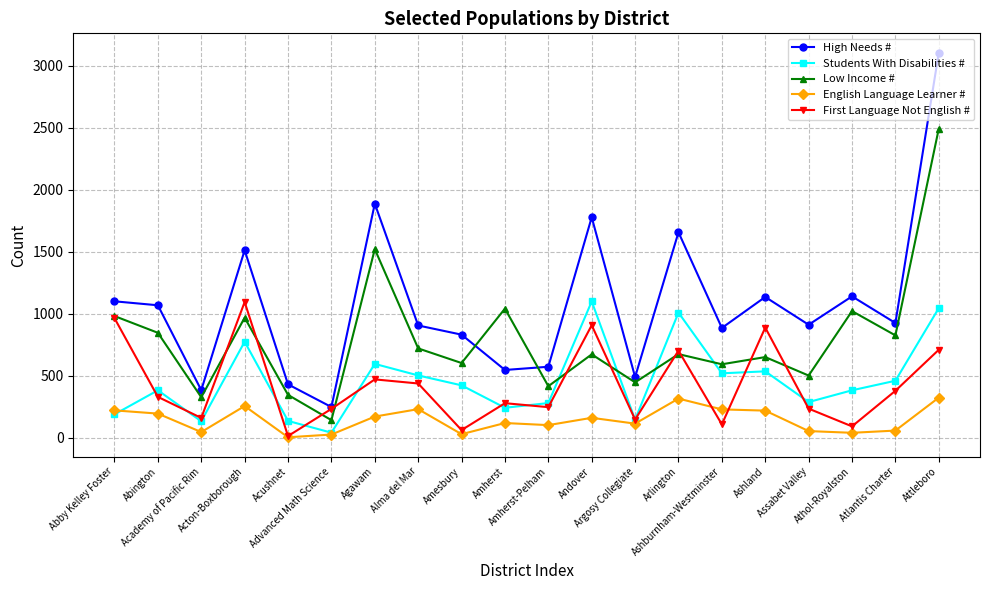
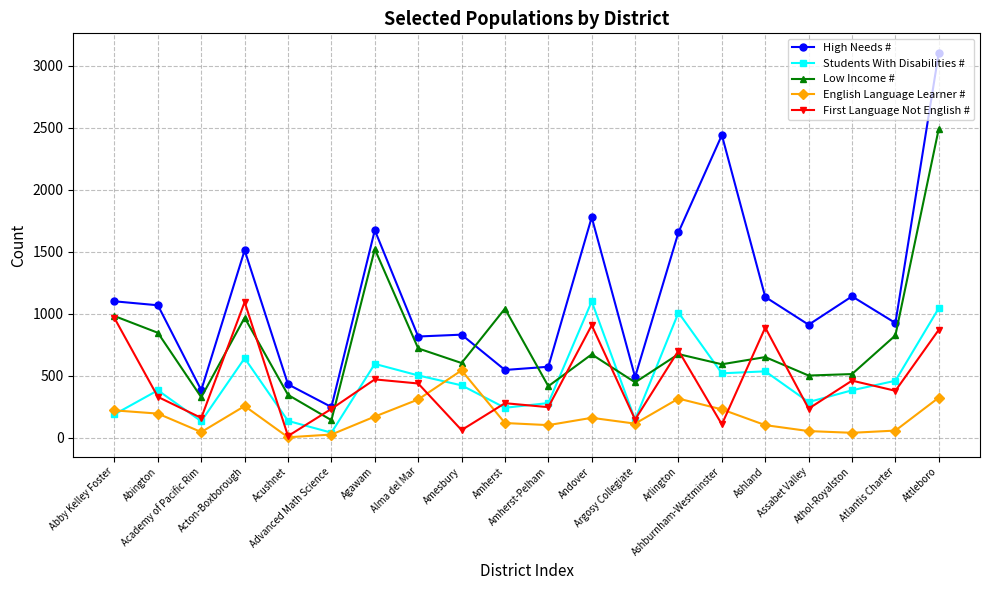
  {
    "High Needs #": {
      "Abby Kelley Foster": 1100,
      "Abington": 1070,
      "Academy of Pacific Rim": 380,
      "Acton-Boxborough": 1510,
      "Acushnet": 430,
-     "Agawam": 1890,
-     "Alma del Mar": 910,
+     "Agawam": 1680,
+     "Alma del Mar": 820,
      "Amesbury": 830,
      "Amherst": 550,
      "Amherst-Pelham": 570,
      "Andover": 1780,
      "Argosy Collegiate": 490,
      "Arlington": 1660,
-     "Ashburnham-Westminster": 890,
+     "Ashburnham-Westminster": 2440,
      "Ashland": 1140,
      "Assabet Valley": 910,
      "Athol-Royalston": 1140,
      "Atlantis Charter": 930
    },
    "Students With Disabilities #": {
      "Abby Kelley Foster": 190,
      "Abington": 380,
      "Academy of Pacific Rim": 130,
-     "Acton-Boxborough": 780,
+     "Acton-Boxborough": 640,
      "Acushnet": 140,
      "Agawam": 600,
      "Alma del Mar": 500,
      "Amesbury": 420,
      "Amherst": 240,
      "Amherst-Pelham": 280,
      "Andover": 1100,
      "Arlington": 1010,
      "Ashburnham-Westminster": 520,
      "Ashland": 540,
      "Assabet Valley": 290,
      "Athol-Royalston": 380,
      "Atlantis Charter": 460,
      "Attleboro": 1050
    },
    "Low Income #": {
      "Abington": 850,
      "Academy of Pacific Rim": 330,
      "Acton-Boxborough": 970,
      "Acushnet": 350,
      "Advanced Math Science": 140,
      "Agawam": 1520,
      "Alma del Mar": 720,
      "Amesbury": 600,
      "Amherst": 1040,
      "Amherst-Pelham": 420,
      "Andover": 670,
      "Argosy Collegiate": 450,
      "Arlington": 680,
      "Ashburnham-Westminster": 590,
      "Ashland": 650,
      "Assabet Valley": 500,
-     "Athol-Royalston": 1020,
+     "Athol-Royalston": 510,
      "Atlantis Charter": 830,
      "Attleboro": 2490
    },
    "English Language Learner #": {
      "Abby Kelley Foster": 220,
      "Abington": 200,
      "Academy of Pacific Rim": 50,
      "Acton-Boxborough": 260,
      "Agawam": 170,
-     "Alma del Mar": 230,
-     "Amesbury": 30,
+     "Alma del Mar": 310,
+     "Amesbury": 540,
      "Amherst": 120,
      "Amherst-Pelham": 100,
      "Andover": 160,
      "Argosy Collegiate": 110,
      "Arlington": 320,
      "Ashburnham-Westminster": 230,
-     "Ashland": 220,
+     "Ashland": 100,
      "Assabet Valley": 50,
      "Athol-Royalston": 40,
      "Atlantis Charter": 60,
      "Attleboro": 320
    },
    "First Language Not English #": {
      "Abington": 330,
      "Academy of Pacific Rim": 160,
      "Acton-Boxborough": 1100,
      "Agawam": 470,
      "Alma del Mar": 440,
      "Amesbury": 60,
      "Amherst": 280,
      "Amherst-Pelham": 250,
      "Andover": 910,
      "Arlington": 700,
      "Ashburnham-Westminster": 110,
      "Ashland": 890,
      "Assabet Valley": 240,
-     "Athol-Royalston": 90,
+     "Athol-Royalston": 460,
      "Atlantis Charter": 380,
-     "Attleboro": 710
+     "Attleboro": 870
    }
  }
